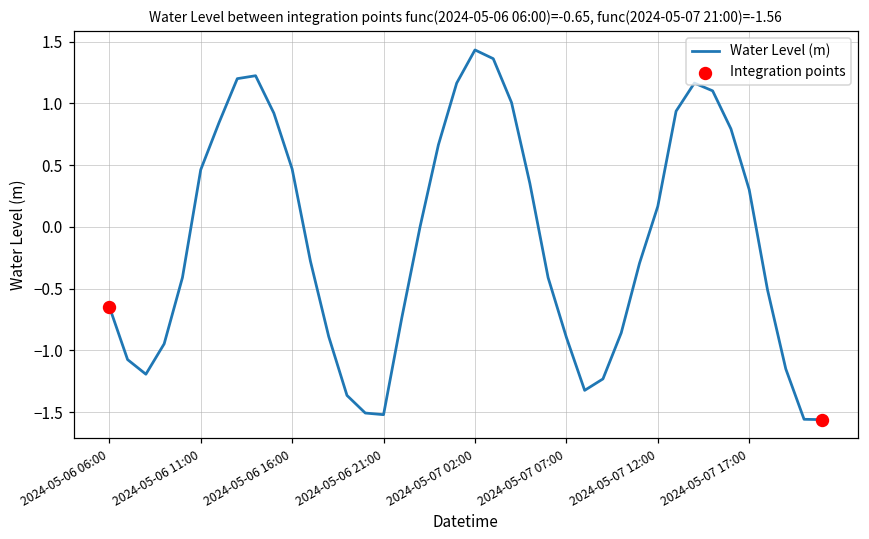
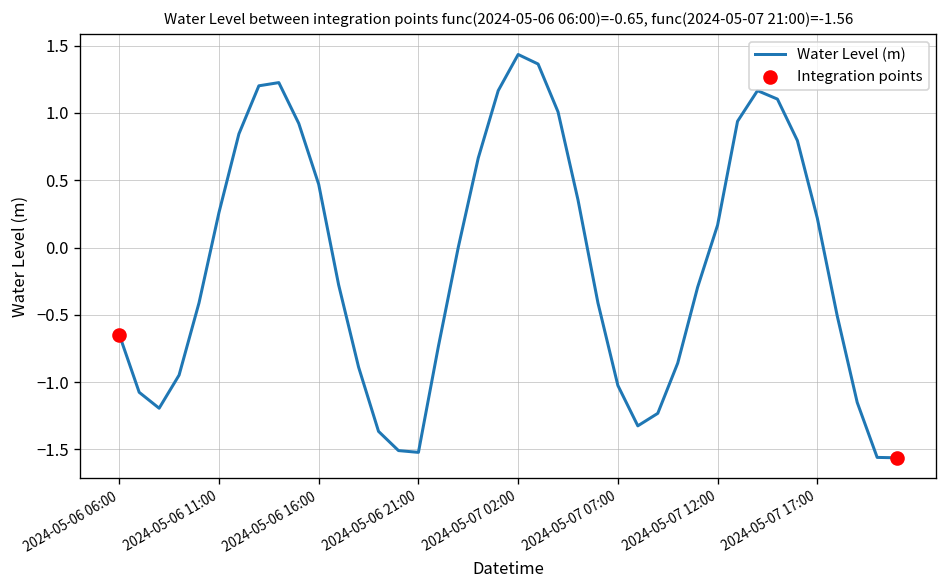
  {
    "Water Level (m)": {
-     "2024-05-06 11:00": 0.46,
+     "2024-05-06 11:00": 0.26,
      "2024-05-06 16:00": 0.47,
      "2024-05-06 21:00": -1.52,
      "2024-05-07 02:00": 1.43,
-     "2024-05-07 07:00": -0.90,
+     "2024-05-07 07:00": -1.02,
      "2024-05-07 12:00": 0.17,
-     "2024-05-07 17:00": 0.30
+     "2024-05-07 17:00": 0.22
    }
  }
